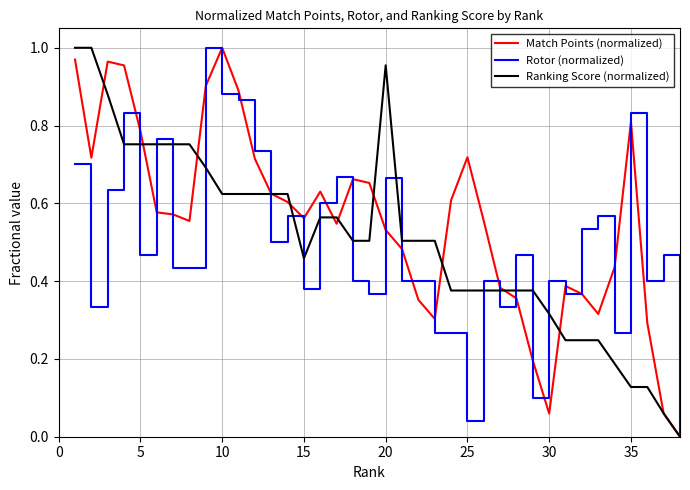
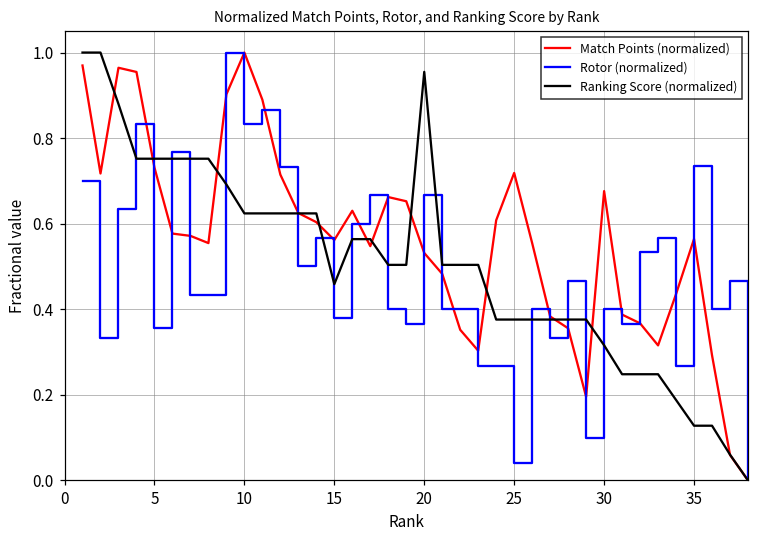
  {
    "Match Points (normalized)": {
-     "5": 0.79,
+     "5": 0.73,
      "10": 1.00,
      "15": 0.56,
      "20": 0.53,
      "25": 0.72,
-     "30": 0.06,
-     "35": 0.81
+     "30": 0.68,
+     "35": 0.56
    },
    "Rotor (normalized)": {
-     "5": 0.47,
-     "10": 0.88,
+     "5": 0.36,
+     "10": 0.83,
      "15": 0.38,
      "20": 0.67,
      "25": 0.04,
      "30": 0.40,
-     "35": 0.83
+     "35": 0.73
    },
    "Ranking Score (normalized)": {
      "5": 0.75,
      "10": 0.62,
      "15": 0.46,
      "20": 0.95,
      "25": 0.38,
      "30": 0.32,
      "35": 0.13
    }
  }
